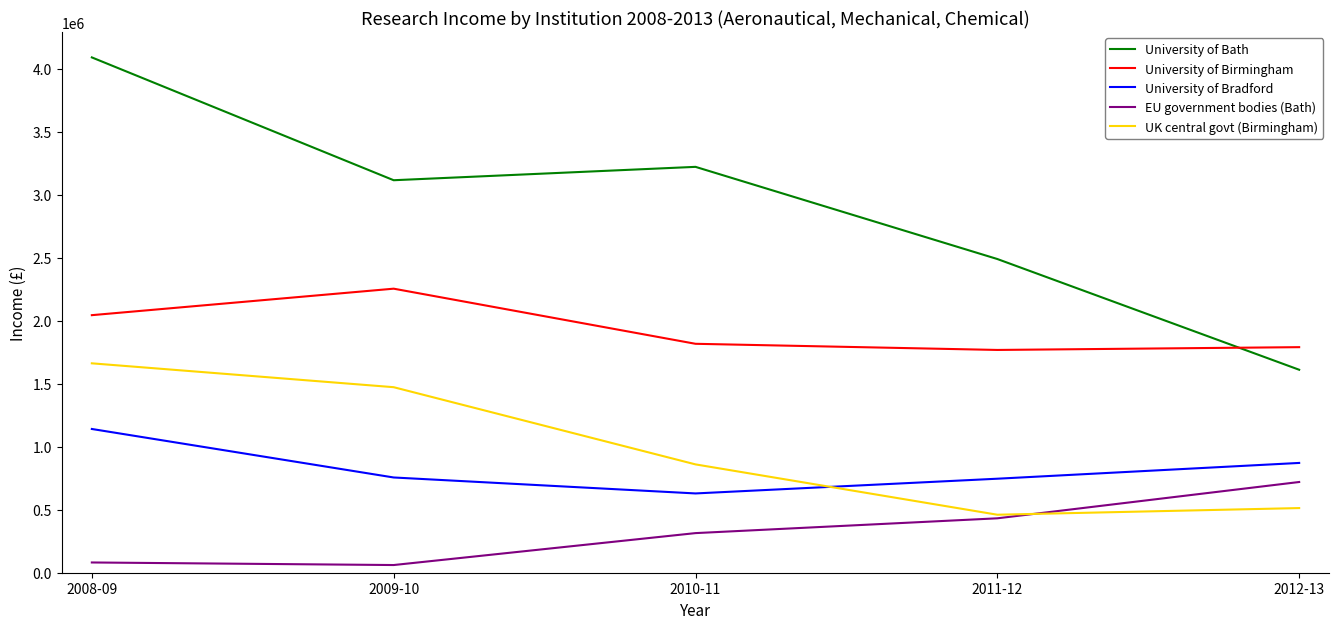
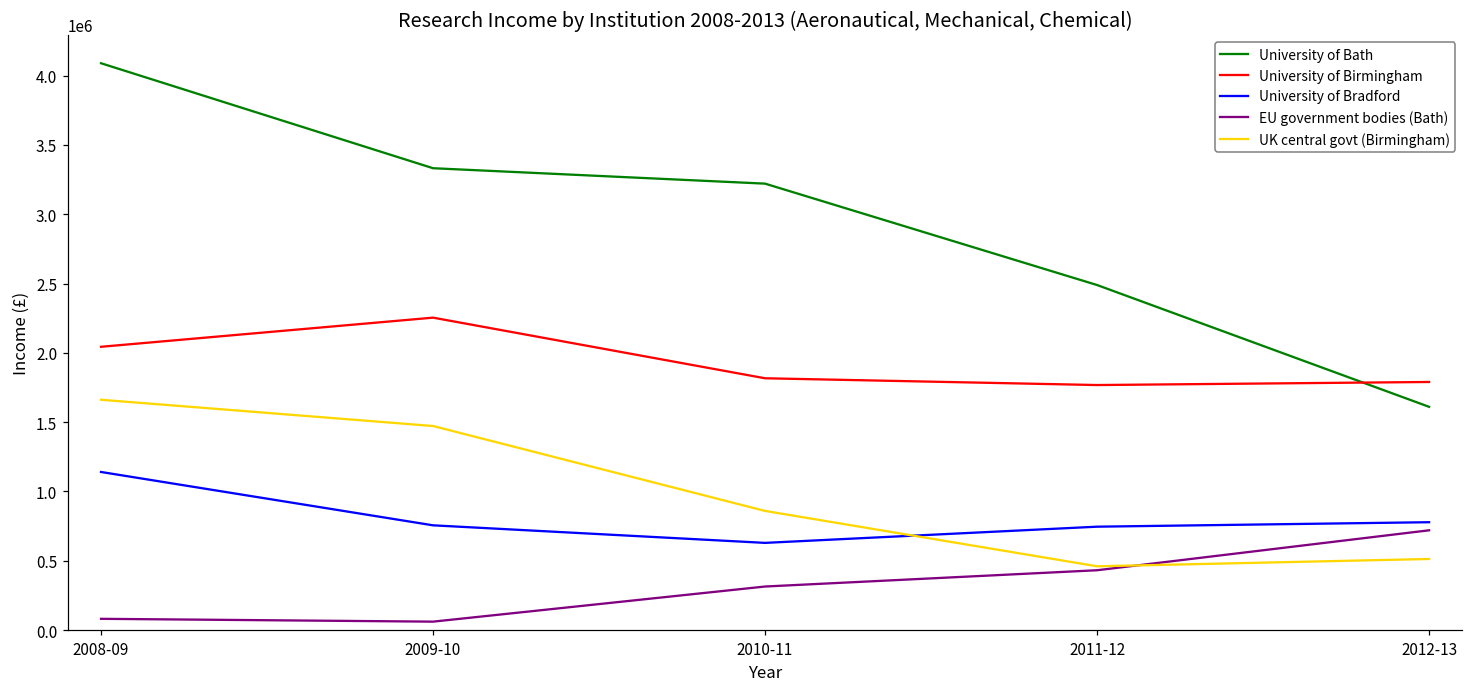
  {
    "University of Bath": {
      "2008-09": 4090000,
-     "2009-10": 3110000,
+     "2009-10": 3330000,
      "2010-11": 3220000,
      "2011-12": 2490000,
      "2012-13": 1610000
    },
    "University of Birmingham": {
      "2008-09": 2040000,
      "2009-10": 2250000,
      "2010-11": 1820000,
      "2011-12": 1770000,
      "2012-13": 1790000
    },
    "University of Bradford": {
      "2008-09": 1140000,
      "2009-10": 760000,
      "2010-11": 630000,
      "2011-12": 750000,
-     "2012-13": 870000
+     "2012-13": 780000
    },
    "EU government bodies (Bath)": {
      "2008-09": 80000,
      "2009-10": 60000,
      "2010-11": 310000,
      "2011-12": 430000,
      "2012-13": 720000
    },
    "UK central govt (Birmingham)": {
      "2008-09": 1660000,
      "2009-10": 1470000,
      "2010-11": 860000,
      "2011-12": 460000,
      "2012-13": 510000
    }
  }
